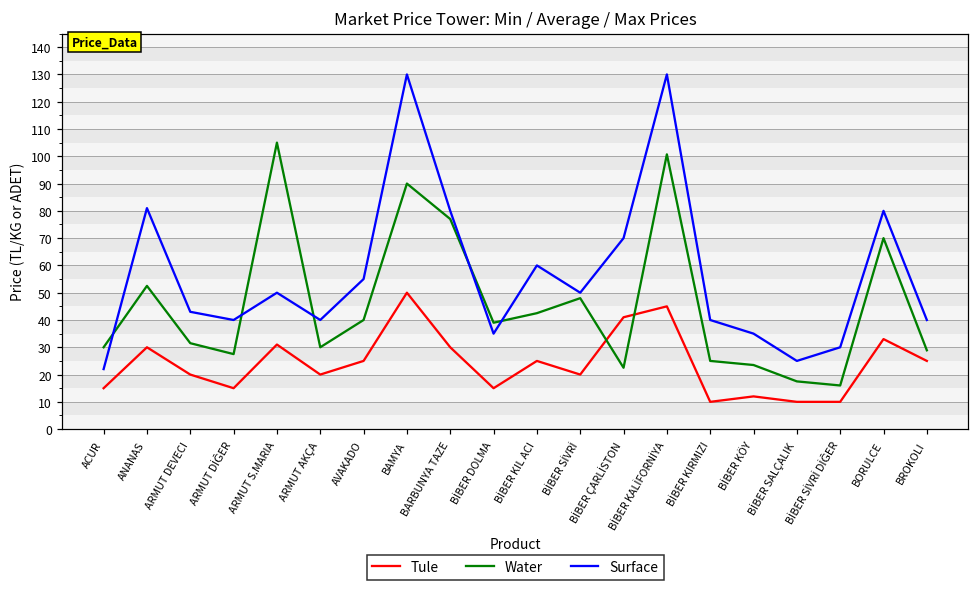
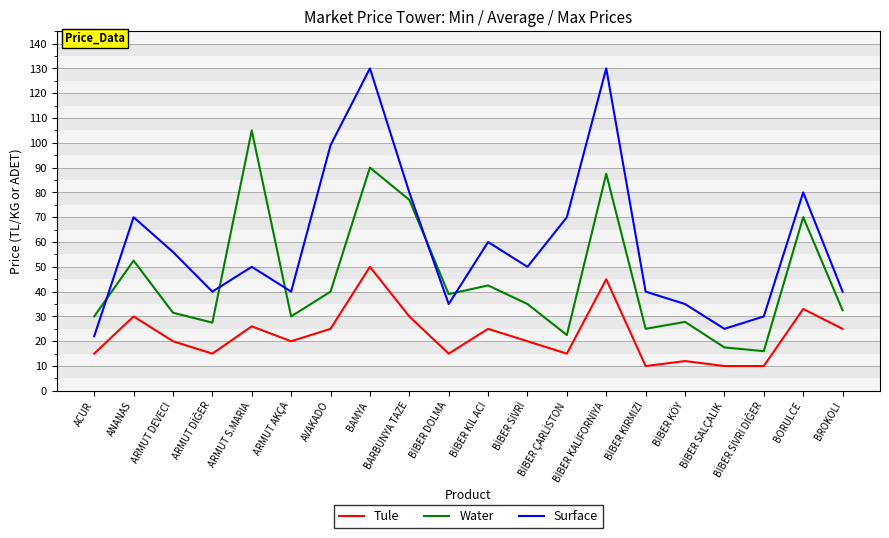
  {
    "Tule": {
      "ACUR": 15,
      "ANANAS": 30,
      "ARMUT DEVECI": 20,
      "ARMUT DİĞER": 15,
-     "ARMUT S.MARIA": 31,
+     "ARMUT S.MARIA": 26,
      "ARMUT AKÇA": 20,
      "AVAKADO": 25,
      "BAMYA": 50,
      "BARBUNYA TAZE": 30,
      "BİBER DOLMA": 15,
      "BİBER KIL ACI": 25,
      "BİBER SİVRİ": 20,
-     "BİBER ÇARLİSTON": 41,
+     "BİBER ÇARLİSTON": 15,
      "BİBER KALİFORNİYA": 45,
      "BİBER KIRMIZI": 10,
      "BİBER KÖY": 12,
      "BİBER SALÇALIK": 10,
      "BİBER SİVRİ DİĞER": 10,
      "BORULCE": 33,
      "BROKOLI": 25
    },
    "Water": {
      "ACUR": 30,
      "ANANAS": 53,
      "ARMUT DEVECI": 32,
      "ARMUT DİĞER": 28,
      "ARMUT S.MARIA": 105,
      "ARMUT AKÇA": 30,
      "AVAKADO": 40,
      "BAMYA": 90,
      "BARBUNYA TAZE": 77,
      "BİBER DOLMA": 39,
      "BİBER KIL ACI": 43,
-     "BİBER SİVRİ": 48,
+     "BİBER SİVRİ": 35,
      "BİBER ÇARLİSTON": 23,
-     "BİBER KALİFORNİYA": 101,
+     "BİBER KALİFORNİYA": 88,
      "BİBER KIRMIZI": 25,
-     "BİBER KÖY": 24,
+     "BİBER KÖY": 28,
      "BİBER SALÇALIK": 18,
      "BİBER SİVRİ DİĞER": 16,
      "BORULCE": 70,
-     "BROKOLI": 29
+     "BROKOLI": 33
    },
    "Surface": {
      "ACUR": 22,
-     "ANANAS": 81,
-     "ARMUT DEVECI": 43,
+     "ANANAS": 70,
+     "ARMUT DEVECI": 56,
      "ARMUT DİĞER": 40,
      "ARMUT S.MARIA": 50,
      "ARMUT AKÇA": 40,
-     "AVAKADO": 55,
+     "AVAKADO": 99,
      "BAMYA": 130,
      "BARBUNYA TAZE": 80,
      "BİBER DOLMA": 35,
      "BİBER KIL ACI": 60,
      "BİBER SİVRİ": 50,
      "BİBER ÇARLİSTON": 70,
      "BİBER KALİFORNİYA": 130,
      "BİBER KIRMIZI": 40,
      "BİBER KÖY": 35,
      "BİBER SALÇALIK": 25,
      "BİBER SİVRİ DİĞER": 30,
      "BORULCE": 80,
      "BROKOLI": 40
    }
  }
